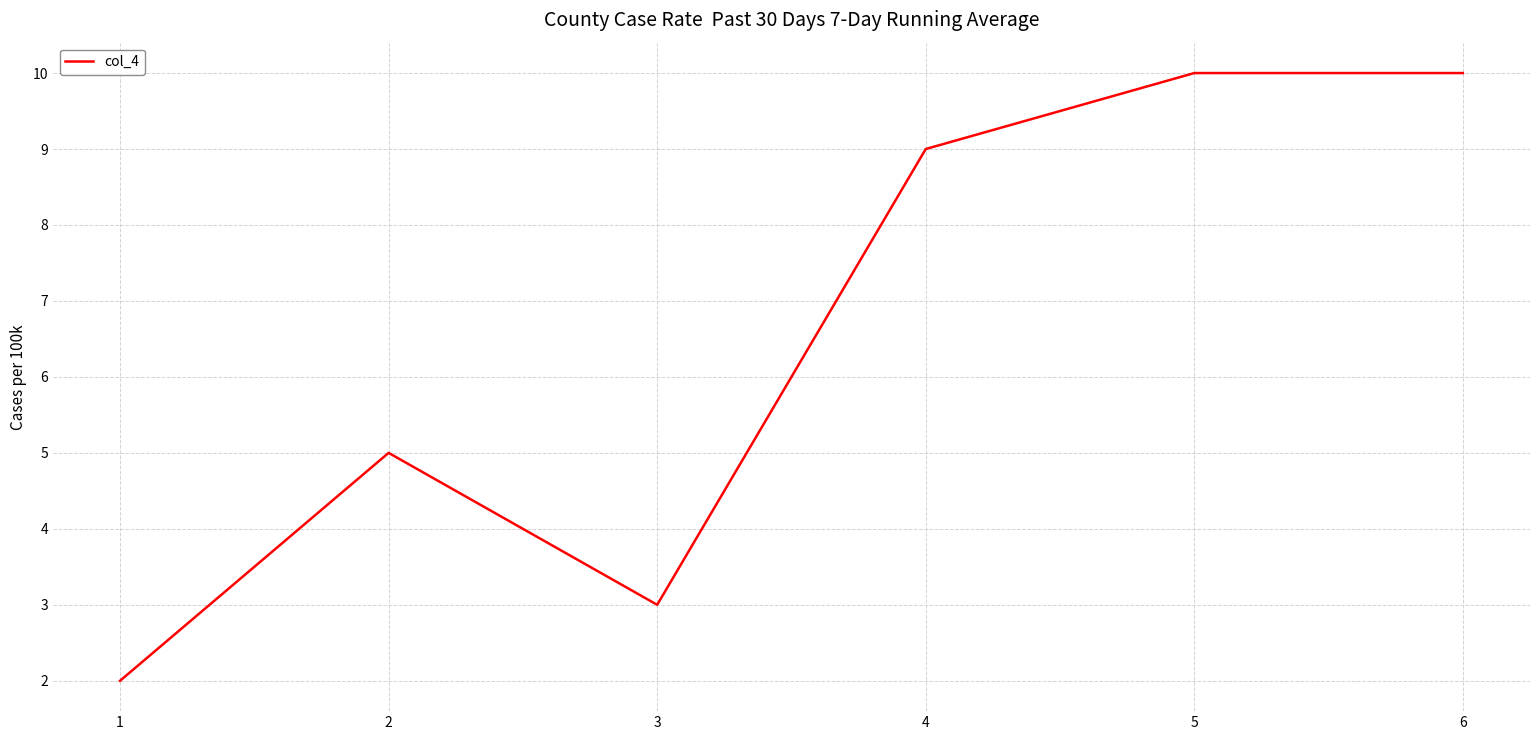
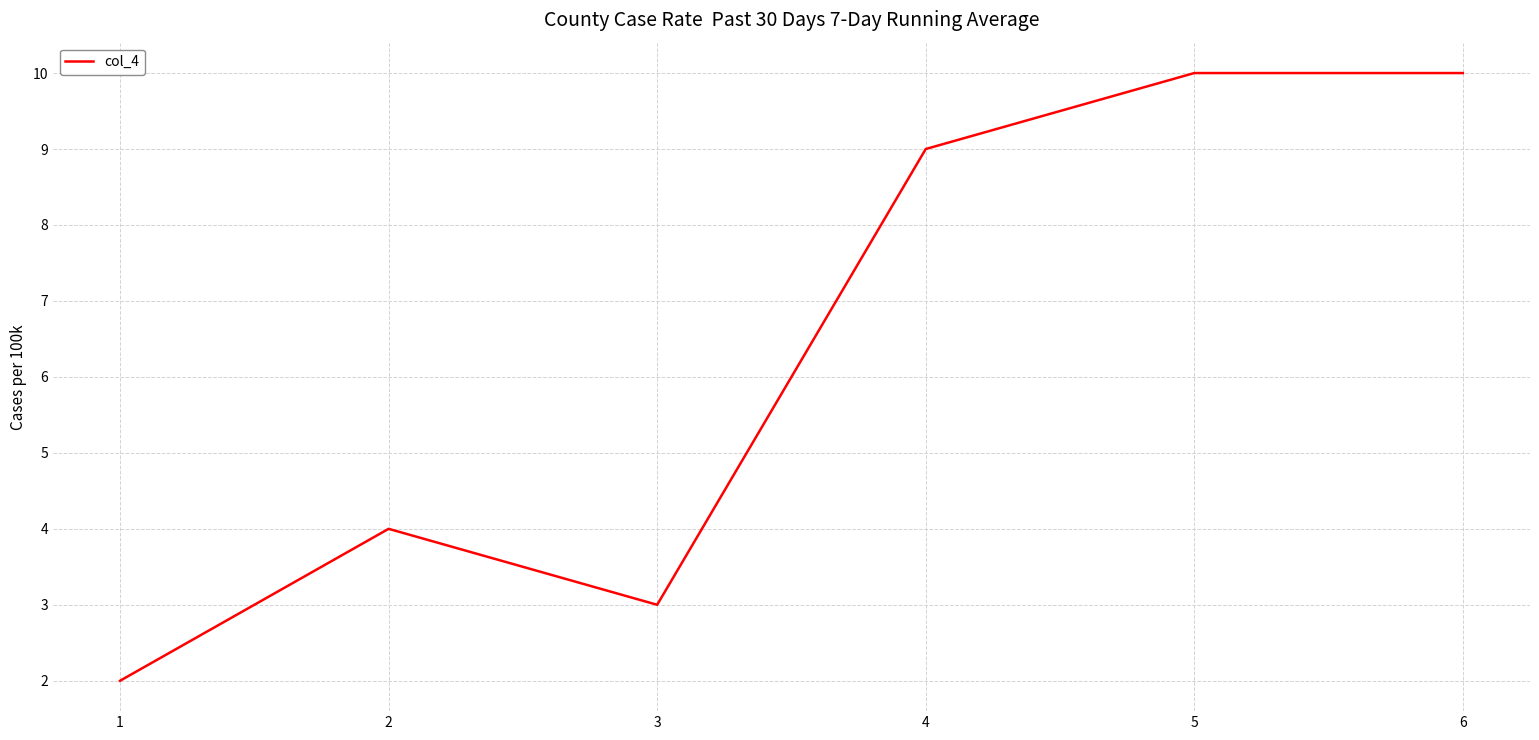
  {
    "1": 2,
-   "2": 5,
+   "2": 4,
    "3": 3,
    "4": 9,
    "5": 10,
    "6": 10
  }
